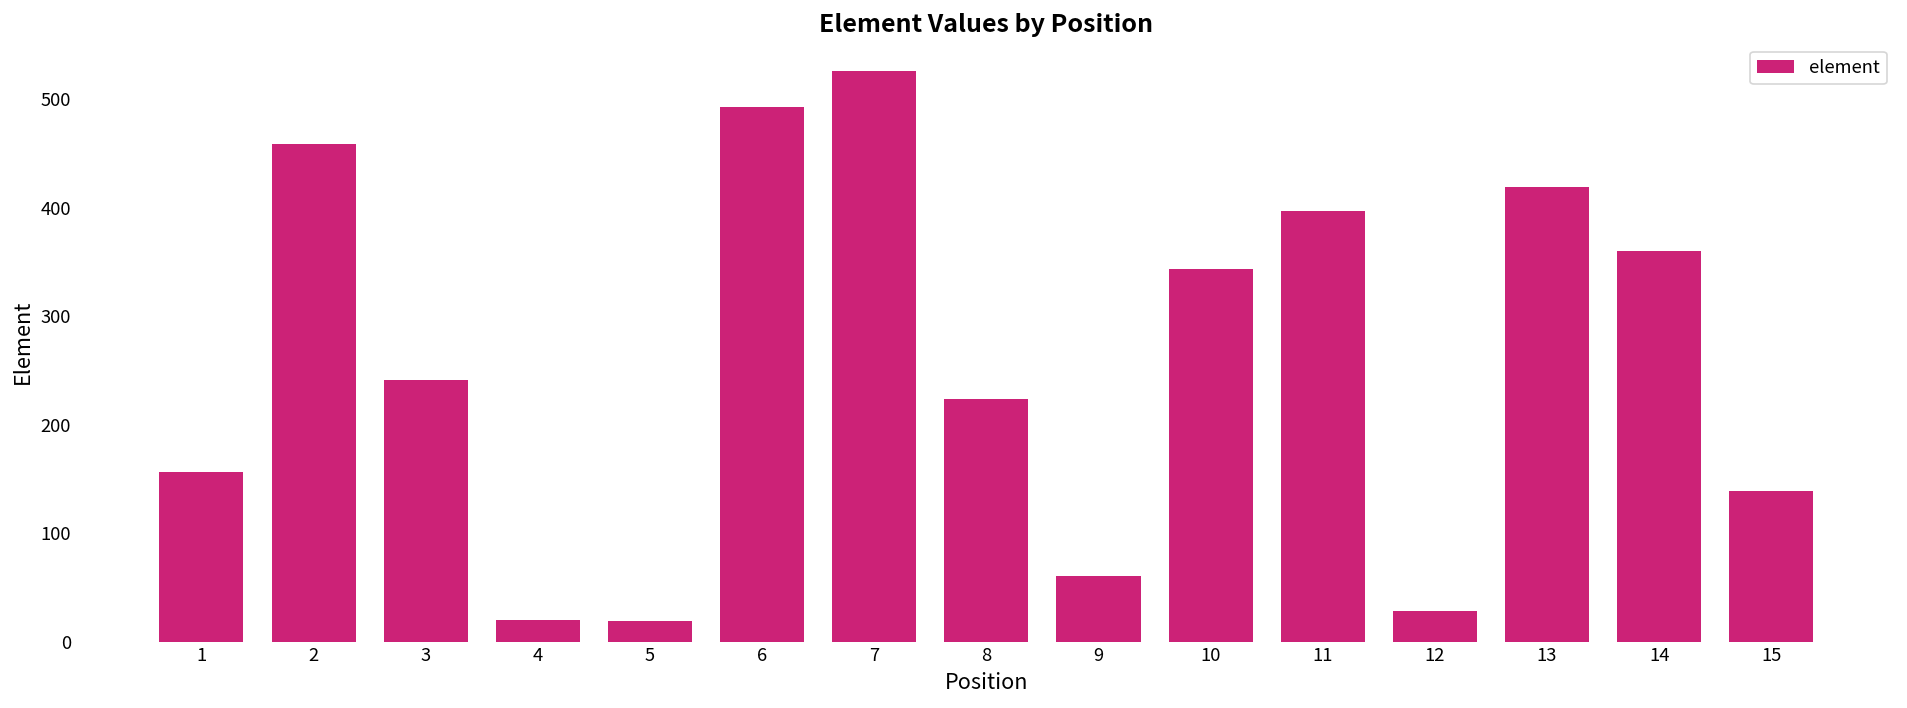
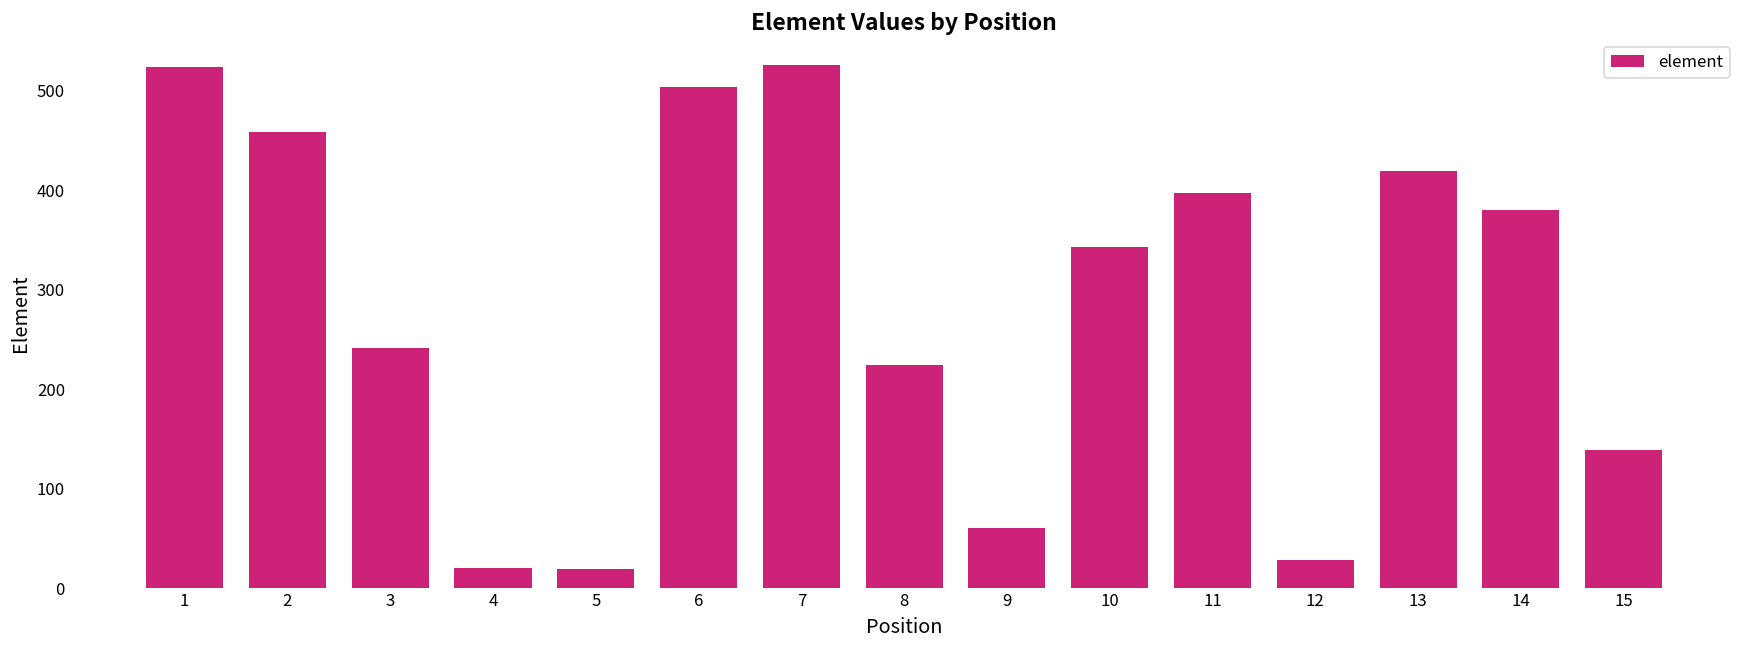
  {
-   "1": 160,
+   "1": 520,
    "2": 460,
    "3": 240,
    "4": 20,
    "5": 20,
-   "6": 490,
+   "6": 500,
    "7": 530,
    "8": 220,
    "9": 60,
    "10": 340,
    "11": 400,
    "12": 30,
    "13": 420,
-   "14": 360,
+   "14": 380,
    "15": 140
  }
